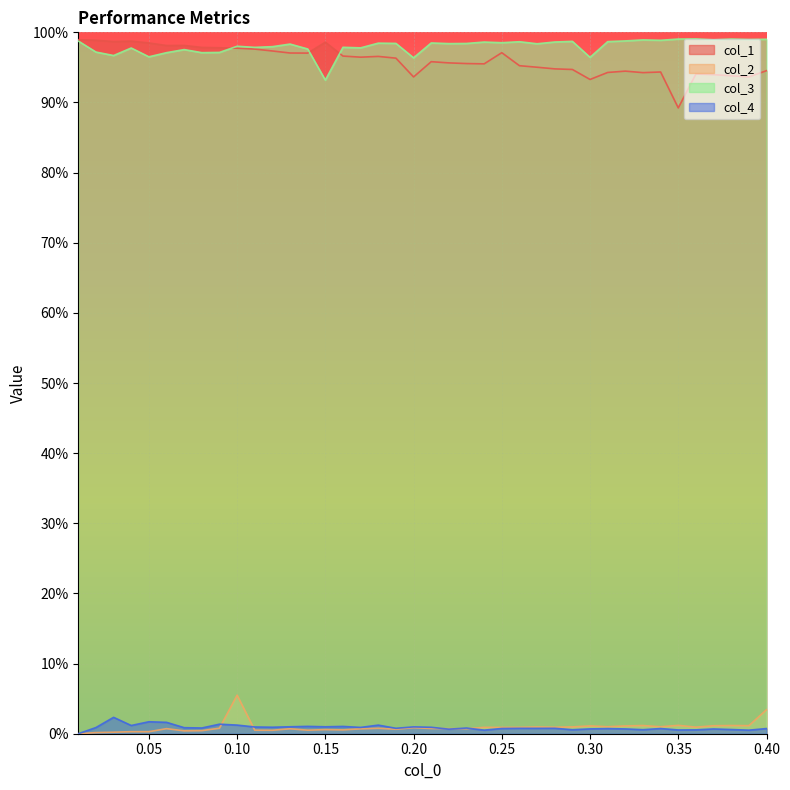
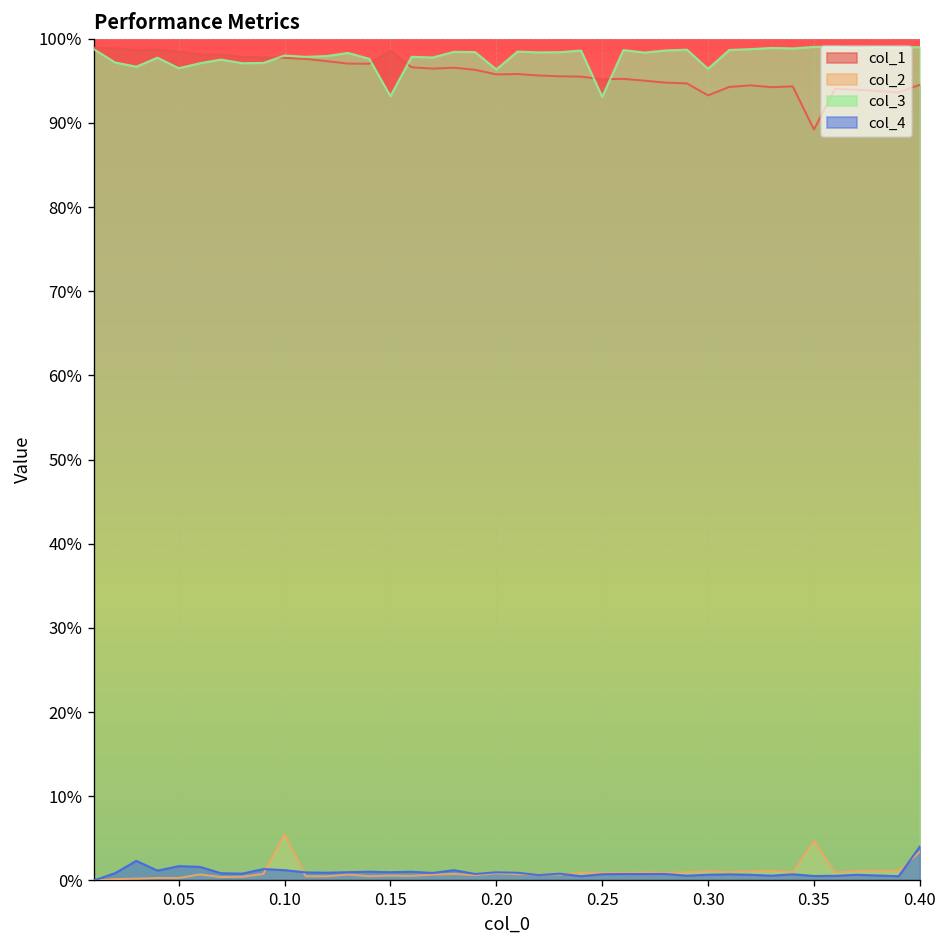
  {
    "col_1": {
      "0.05": "98%",
      "0.15": "99%",
-     "0.20": "94%",
-     "0.25": "97%",
+     "0.20": "96%",
+     "0.25": "95%",
      "0.30": "93%",
      "0.35": "89%",
      "0.40": "95%"
    },
    "col_2": {
      "0.05": "0%",
      "0.10": "5%",
      "0.15": "1%",
      "0.30": "1%",
-     "0.35": "1%",
+     "0.35": "5%",
      "0.40": "3%"
    },
    "col_3": {
      "0.05": "97%",
      "0.15": "93%",
      "0.20": "96%",
-     "0.25": "99%",
+     "0.25": "93%",
      "0.30": "96%",
      "0.35": "99%",
      "0.40": "99%"
    },
    "col_4": {
      "0.05": "2%",
      "0.10": "1%",
      "0.15": "1%",
      "0.30": "1%",
      "0.35": "1%",
-     "0.40": "1%"
+     "0.40": "4%"
    }
  }
